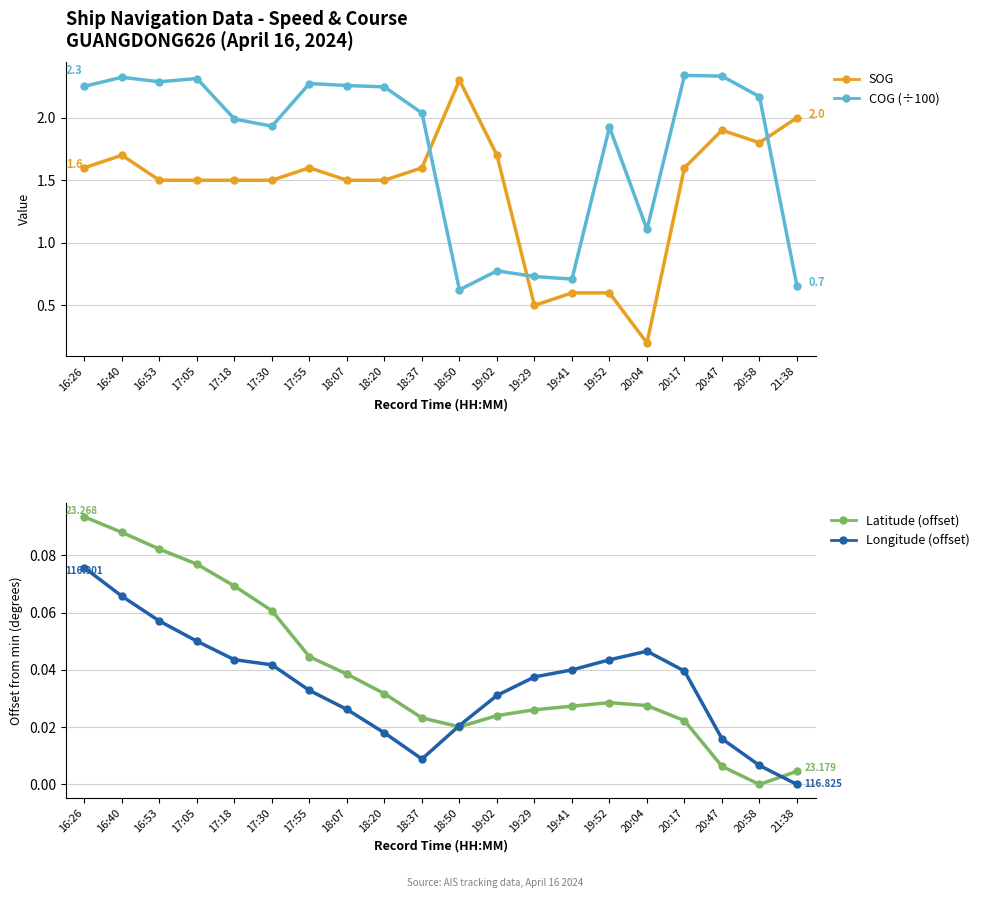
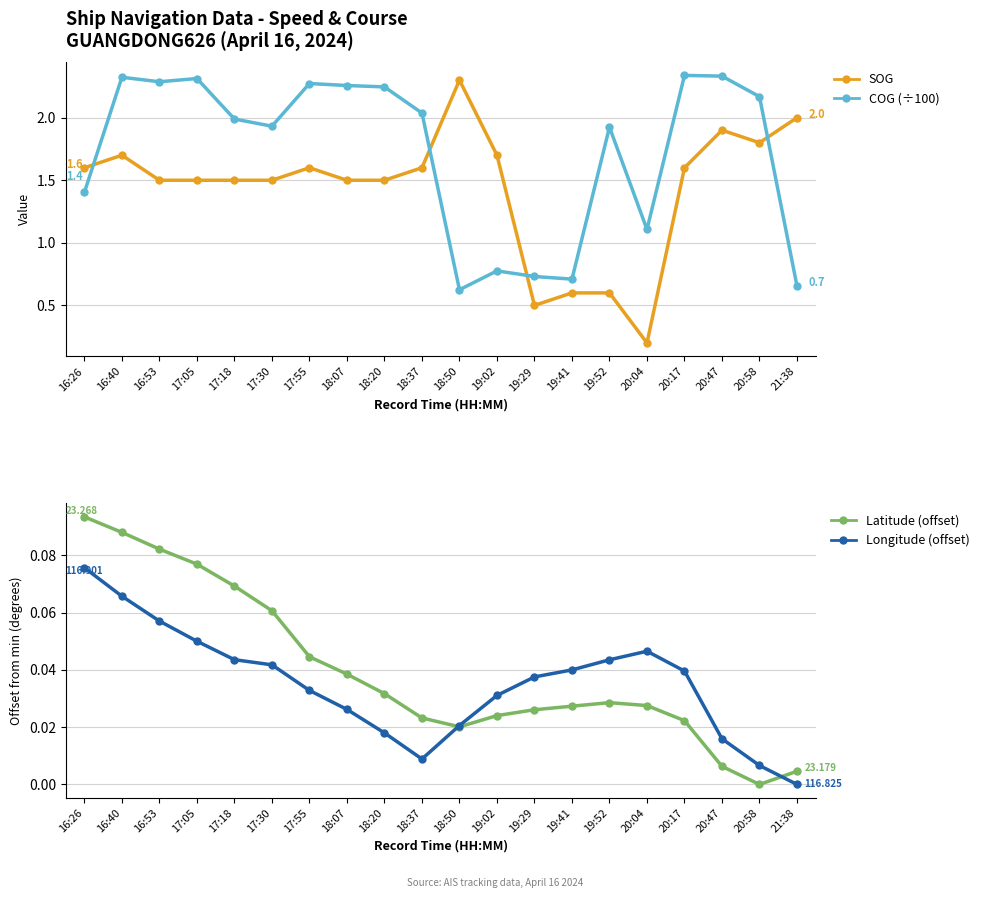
  {
    "Ship Navigation Data - Speed & Course GUANGDONG626 (April 16, 2024)": {
      "SOG": {
        "16:26": 1.6,
        "21:38": 2.0
      },
      "COG (÷100)": {
-       "16:26": 2.3,
+       "16:26": 1.4,
        "21:38": 0.7
      }
    }
  }
